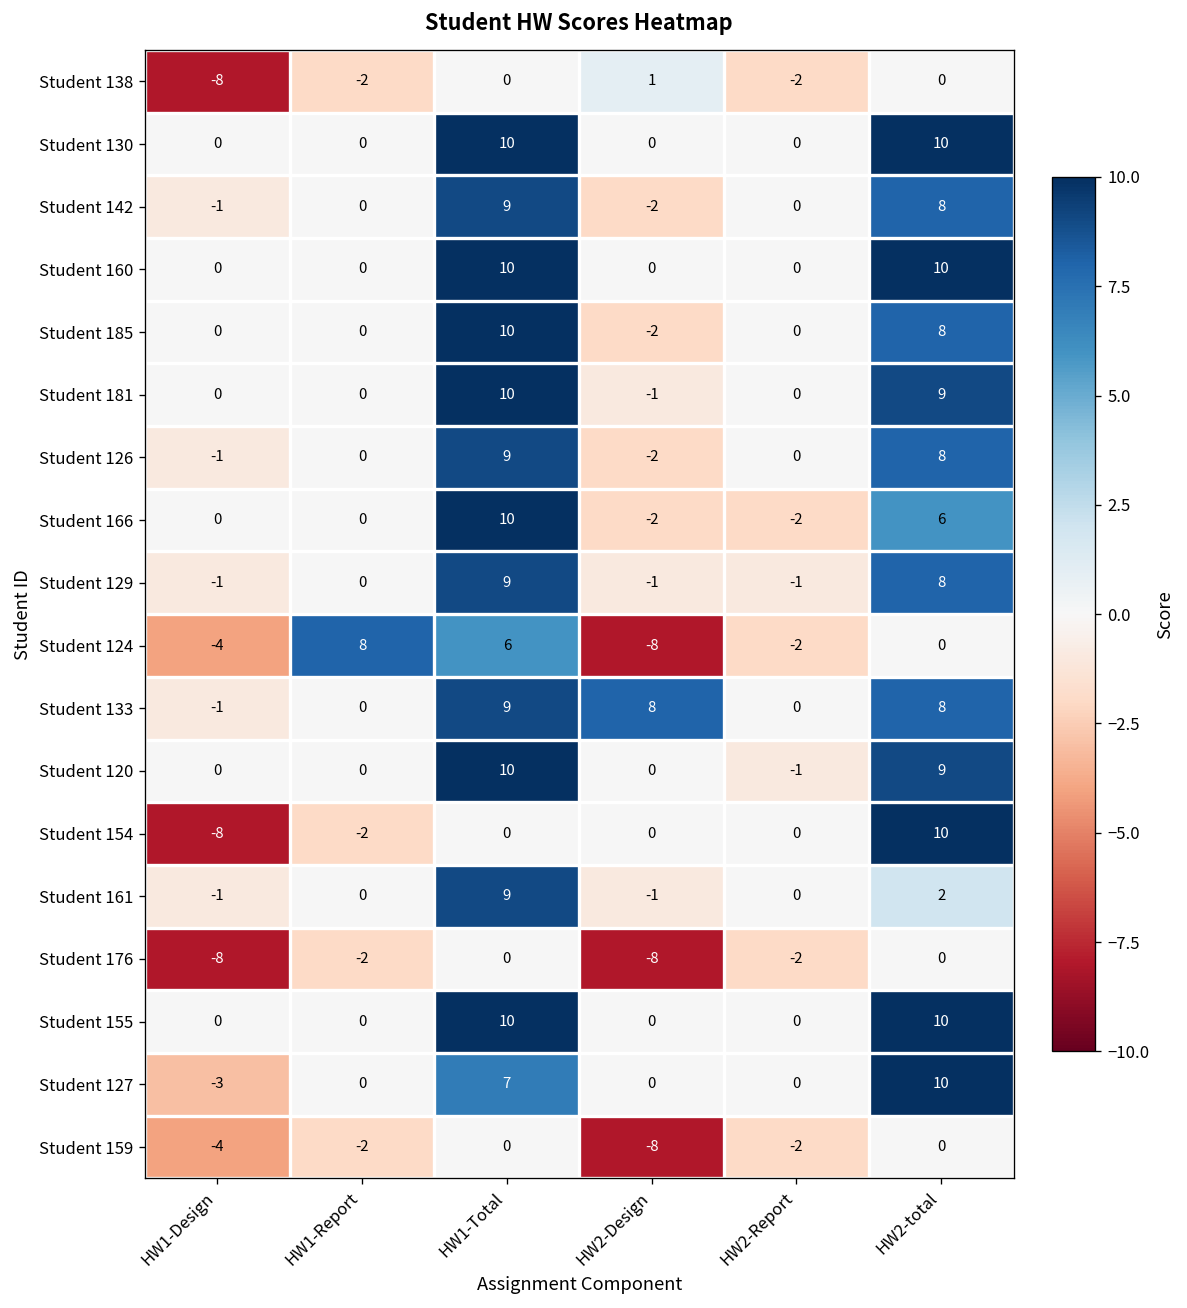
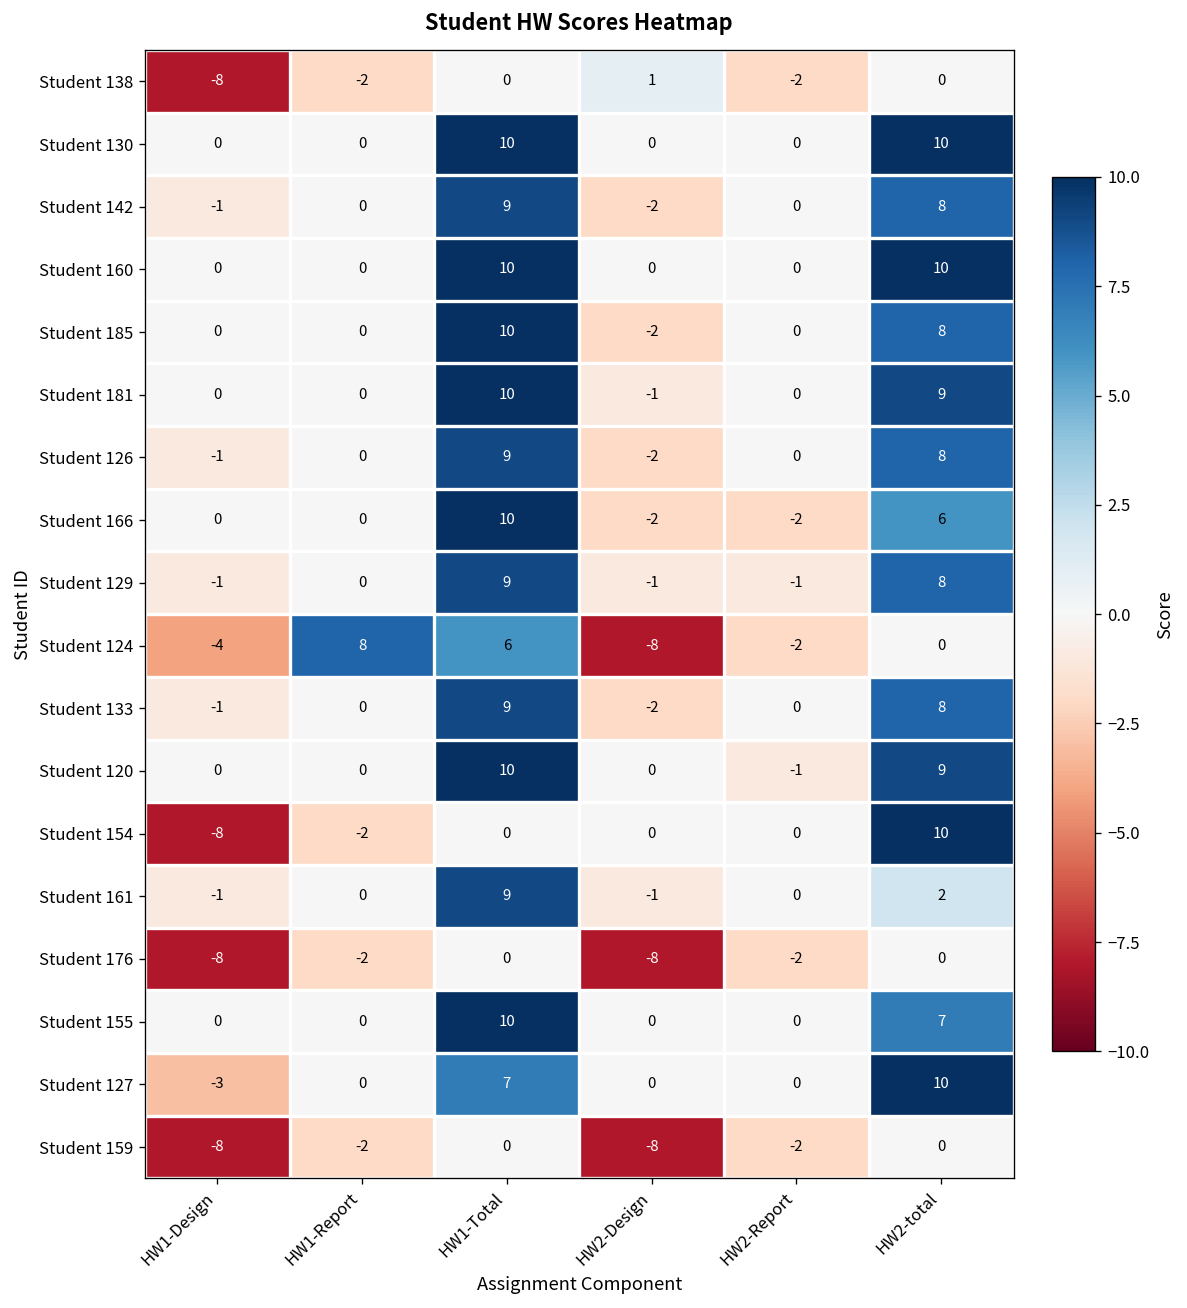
  {
    "Student 138": {
      "HW1-Design": -8,
      "HW1-Report": -2,
      "HW1-Total": 0,
      "HW2-Design": 1,
      "HW2-Report": -2,
      "HW2-total": 0
    },
    "Student 130": {
      "HW1-Design": 0,
      "HW1-Report": 0,
      "HW1-Total": 10,
      "HW2-Design": 0,
      "HW2-Report": 0,
      "HW2-total": 10
    },
    "Student 142": {
      "HW1-Design": -1,
      "HW1-Report": 0,
      "HW1-Total": 9,
      "HW2-Design": -2,
      "HW2-Report": 0,
      "HW2-total": 8
    },
    "Student 160": {
      "HW1-Design": 0,
      "HW1-Report": 0,
      "HW1-Total": 10,
      "HW2-Design": 0,
      "HW2-Report": 0,
      "HW2-total": 10
    },
    "Student 185": {
      "HW1-Design": 0,
      "HW1-Report": 0,
      "HW1-Total": 10,
      "HW2-Design": -2,
      "HW2-Report": 0,
      "HW2-total": 8
    },
    "Student 181": {
      "HW1-Design": 0,
      "HW1-Report": 0,
      "HW1-Total": 10,
      "HW2-Design": -1,
      "HW2-Report": 0,
      "HW2-total": 9
    },
    "Student 126": {
      "HW1-Design": -1,
      "HW1-Report": 0,
      "HW1-Total": 9,
      "HW2-Design": -2,
      "HW2-Report": 0,
      "HW2-total": 8
    },
    "Student 166": {
      "HW1-Design": 0,
      "HW1-Report": 0,
      "HW1-Total": 10,
      "HW2-Design": -2,
      "HW2-Report": -2,
      "HW2-total": 6
    },
    "Student 129": {
      "HW1-Design": -1,
      "HW1-Report": 0,
      "HW1-Total": 9,
      "HW2-Design": -1,
      "HW2-Report": -1,
      "HW2-total": 8
    },
    "Student 124": {
      "HW1-Design": -4,
      "HW1-Report": 8,
      "HW1-Total": 6,
      "HW2-Design": -8,
      "HW2-Report": -2,
      "HW2-total": 0
    },
    "Student 133": {
      "HW1-Design": -1,
      "HW1-Report": 0,
      "HW1-Total": 9,
-     "HW2-Design": 8,
+     "HW2-Design": -2,
      "HW2-Report": 0,
      "HW2-total": 8
    },
    "Student 120": {
      "HW1-Design": 0,
      "HW1-Report": 0,
      "HW1-Total": 10,
      "HW2-Design": 0,
      "HW2-Report": -1,
      "HW2-total": 9
    },
    "Student 154": {
      "HW1-Design": -8,
      "HW1-Report": -2,
      "HW1-Total": 0,
      "HW2-Design": 0,
      "HW2-Report": 0,
      "HW2-total": 10
    },
    "Student 161": {
      "HW1-Design": -1,
      "HW1-Report": 0,
      "HW1-Total": 9,
      "HW2-Design": -1,
      "HW2-Report": 0,
      "HW2-total": 2
    },
    "Student 176": {
      "HW1-Design": -8,
      "HW1-Report": -2,
      "HW1-Total": 0,
      "HW2-Design": -8,
      "HW2-Report": -2,
      "HW2-total": 0
    },
    "Student 155": {
      "HW1-Design": 0,
      "HW1-Report": 0,
      "HW1-Total": 10,
      "HW2-Design": 0,
      "HW2-Report": 0,
-     "HW2-total": 10
+     "HW2-total": 7
    },
    "Student 127": {
      "HW1-Design": -3,
      "HW1-Report": 0,
      "HW1-Total": 7,
      "HW2-Design": 0,
      "HW2-Report": 0,
      "HW2-total": 10
    },
    "Student 159": {
-     "HW1-Design": -4,
+     "HW1-Design": -8,
      "HW1-Report": -2,
      "HW1-Total": 0,
      "HW2-Design": -8,
      "HW2-Report": -2,
      "HW2-total": 0
    }
  }
